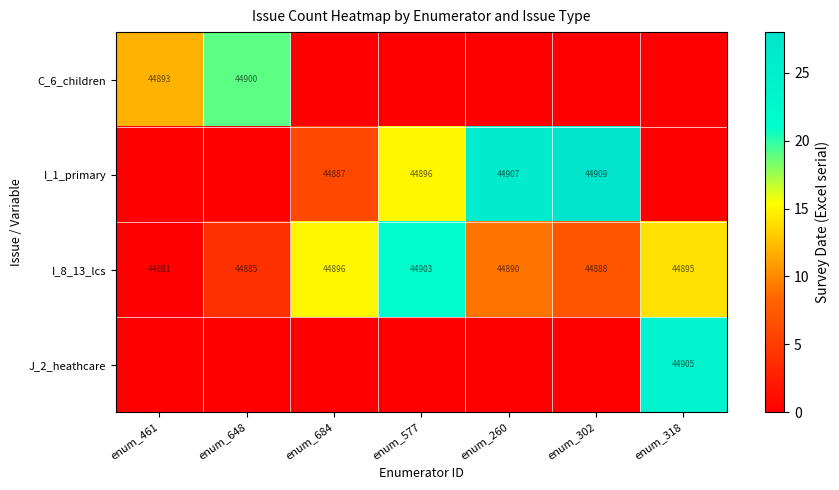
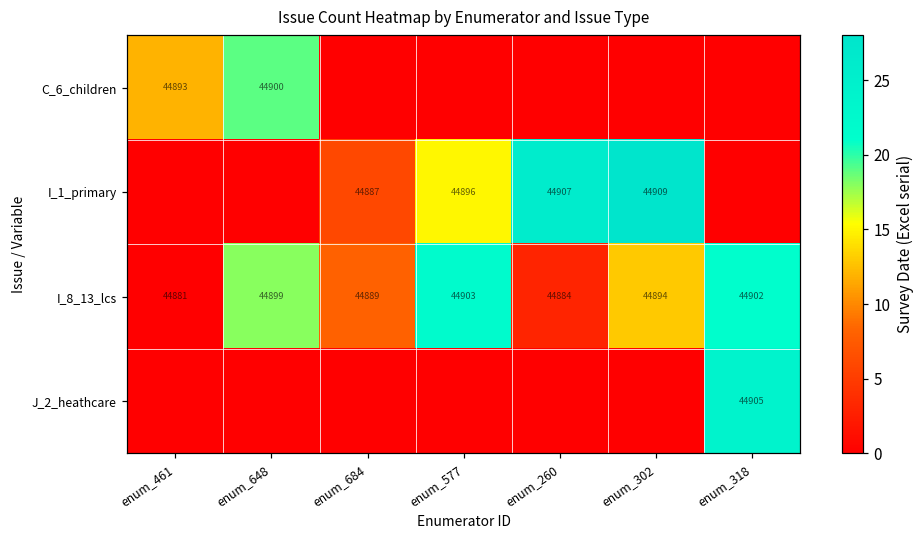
  {
    "C_6_children": {
      "enum_461": 44893,
      "enum_648": 44900
    },
    "I_1_primary": {
      "enum_684": 44887,
      "enum_577": 44896,
      "enum_260": 44907,
      "enum_302": 44909
    },
    "I_8_13_lcs": {
      "enum_461": 44881,
-     "enum_648": 44885,
-     "enum_684": 44896,
+     "enum_648": 44899,
+     "enum_684": 44889,
      "enum_577": 44903,
-     "enum_260": 44890,
-     "enum_302": 44888,
-     "enum_318": 44895
+     "enum_260": 44884,
+     "enum_302": 44894,
+     "enum_318": 44902
    },
    "J_2_heathcare": {
      "enum_318": 44905
    }
  }
